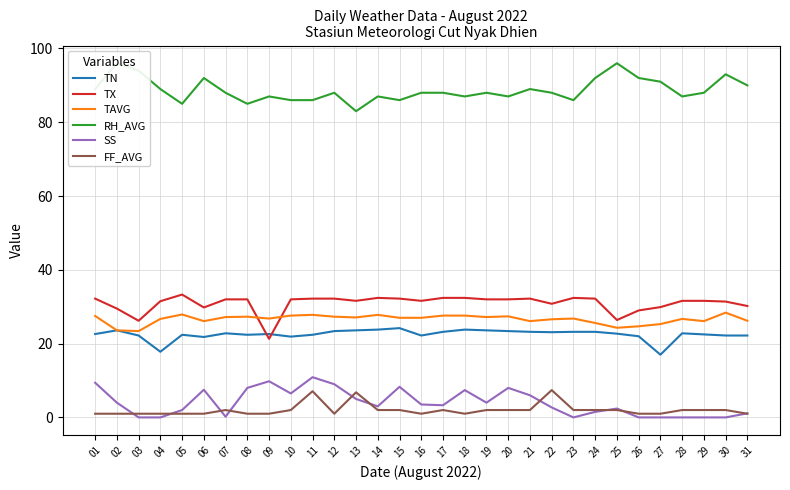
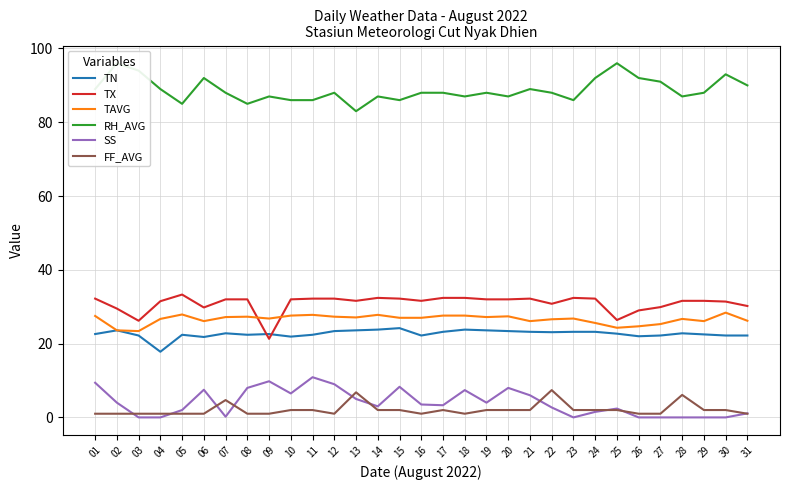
  {
    "TN": {
      "01": 23,
      "03": 22,
      "04": 18,
      "05": 22,
      "06": 22,
      "07": 23,
      "08": 22,
      "09": 23,
      "10": 22,
      "11": 22,
      "12": 23,
      "13": 24,
      "14": 24,
      "15": 24,
      "16": 22,
      "17": 23,
      "18": 24,
      "19": 24,
      "20": 23,
      "21": 23,
      "22": 23,
      "23": 23,
      "24": 23,
      "25": 23,
      "26": 22,
-     "27": 17,
+     "27": 22,
      "28": 23,
      "29": 23,
      "30": 22,
      "31": 22
    },
    "TX": {
      "01": 32,
      "02": 30,
      "03": 26,
      "04": 32,
      "05": 33,
      "06": 30,
      "07": 32,
      "08": 32,
      "09": 21,
      "10": 32,
      "11": 32,
      "12": 32,
      "13": 32,
      "14": 32,
      "15": 32,
      "16": 32,
      "17": 32,
      "18": 32,
      "19": 32,
      "20": 32,
      "21": 32,
      "22": 31,
      "23": 32,
      "24": 32,
      "25": 26,
      "26": 29,
      "27": 30,
      "28": 32,
      "29": 32,
      "30": 31,
      "31": 30
    },
    "TAVG": {
      "01": 28,
      "03": 23,
      "04": 27,
      "05": 28,
      "06": 26,
      "07": 27,
      "08": 27,
      "09": 27,
      "10": 28,
      "11": 28,
      "12": 27,
      "13": 27,
      "14": 28,
      "15": 27,
      "16": 27,
      "17": 28,
      "18": 28,
      "19": 27,
      "20": 27,
      "21": 26,
      "22": 27,
      "23": 27,
      "24": 26,
      "25": 24,
      "26": 25,
      "27": 25,
      "28": 27,
      "29": 26,
      "30": 28,
      "31": 26
    },
    "RH_AVG": {
      "04": 89,
      "05": 85,
      "06": 92,
      "07": 88,
      "08": 85,
      "09": 87,
      "10": 86,
      "11": 86,
      "12": 88,
      "13": 83,
      "14": 87,
      "15": 86,
      "16": 88,
      "17": 88,
      "18": 87,
      "19": 88,
      "20": 87,
      "21": 89,
      "22": 88,
      "23": 86,
      "24": 92,
      "25": 96,
      "26": 92,
      "27": 91,
      "28": 87,
      "29": 88,
      "30": 93,
      "31": 90
    },
    "SS": {
      "01": 9,
      "02": 4,
      "03": 0,
      "04": 0,
      "05": 2,
      "06": 8,
      "07": 0,
      "08": 8,
      "09": 10,
      "10": 7,
      "11": 11,
      "12": 9,
      "13": 5,
      "14": 3,
      "15": 8,
      "16": 4,
      "17": 3,
      "18": 7,
      "19": 4,
      "20": 8,
      "21": 6,
      "22": 3,
      "23": 0,
      "26": 0,
      "27": 0,
      "28": 0,
      "29": 0,
      "30": 0
    },
    "FF_AVG": {
      "01": 1,
      "02": 1,
      "03": 1,
      "04": 1,
      "05": 1,
      "06": 1,
-     "07": 2,
+     "07": 5,
      "08": 1,
      "09": 1,
      "10": 2,
-     "11": 7,
+     "11": 2,
      "12": 1,
      "13": 7,
      "14": 2,
      "15": 2,
      "16": 1,
      "17": 2,
      "18": 1,
      "19": 2,
      "20": 2,
      "21": 2,
      "22": 7,
      "23": 2,
      "26": 1,
      "27": 1,
-     "28": 2,
+     "28": 6,
      "29": 2,
      "30": 2
    }
  }
